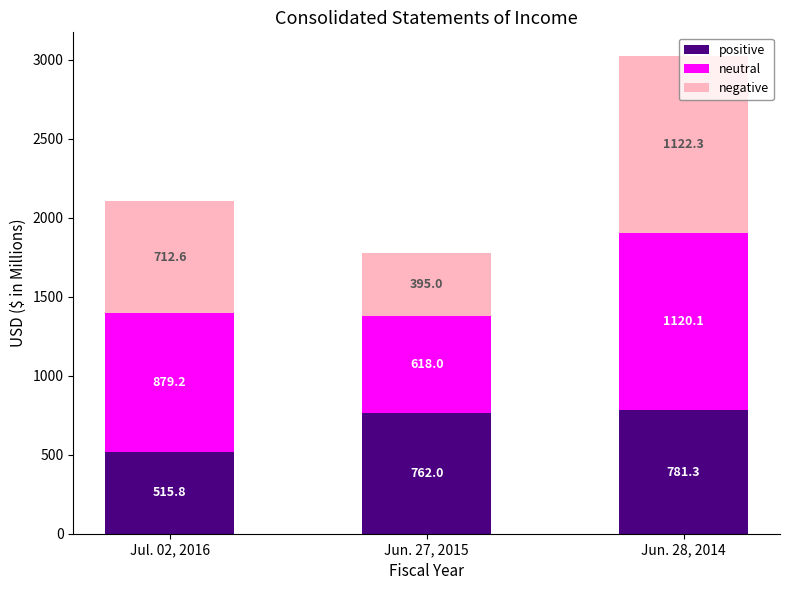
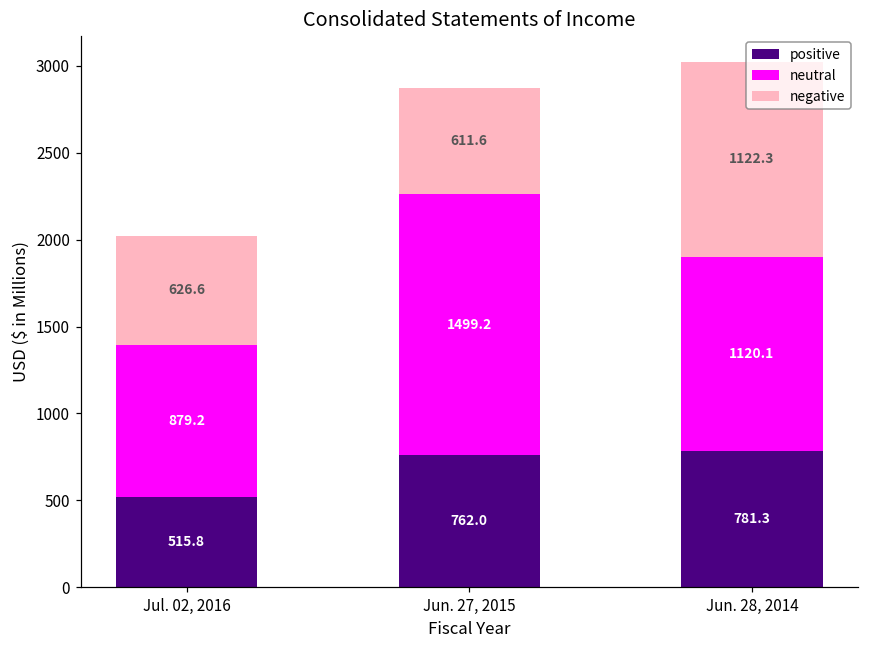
  {
    "positive": {
      "Jul. 02, 2016": 515.8,
      "Jun. 27, 2015": 762.0,
      "Jun. 28, 2014": 781.3
    },
    "neutral": {
      "Jul. 02, 2016": 879.2,
-     "Jun. 27, 2015": 618.0,
+     "Jun. 27, 2015": 1499.2,
      "Jun. 28, 2014": 1120.1
    },
    "negative": {
-     "Jul. 02, 2016": 712.6,
-     "Jun. 27, 2015": 395.0
+     "Jul. 02, 2016": 626.6,
+     "Jun. 27, 2015": 611.6
    }
  }
